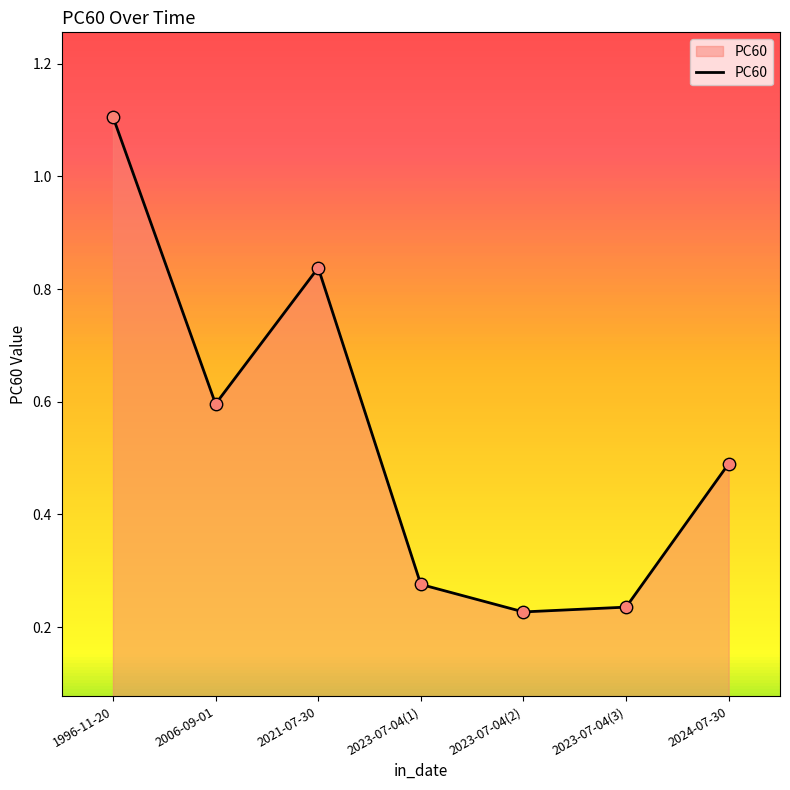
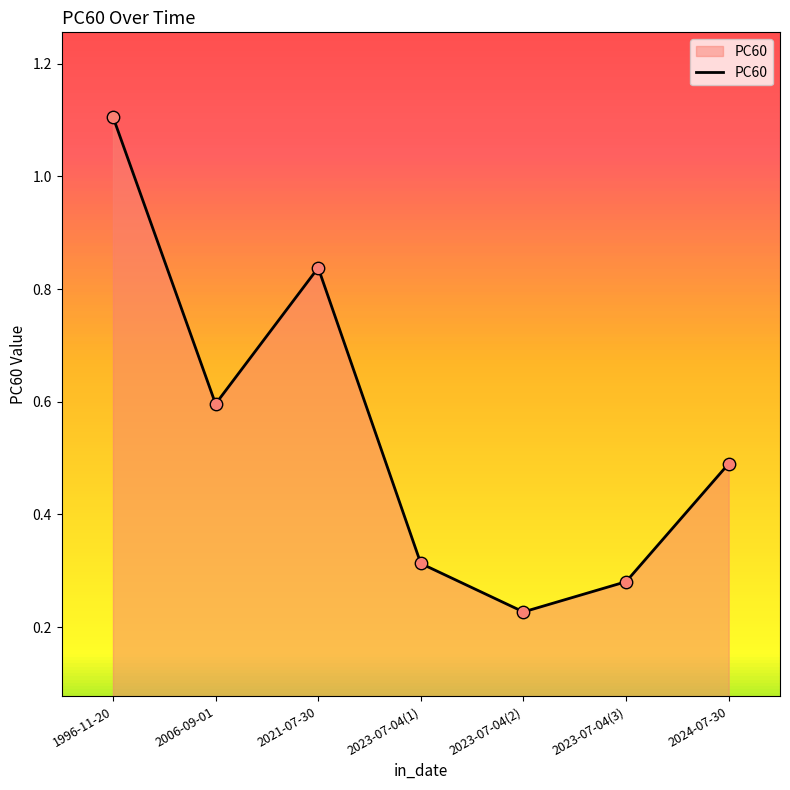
  {
    "1996-11-20": 1.11,
    "2006-09-01": 0.60,
    "2021-07-30": 0.84,
-   "2023-07-04(1)": 0.28,
+   "2023-07-04(1)": 0.31,
    "2023-07-04(2)": 0.23,
-   "2023-07-04(3)": 0.24,
+   "2023-07-04(3)": 0.28,
    "2024-07-30": 0.49
  }
